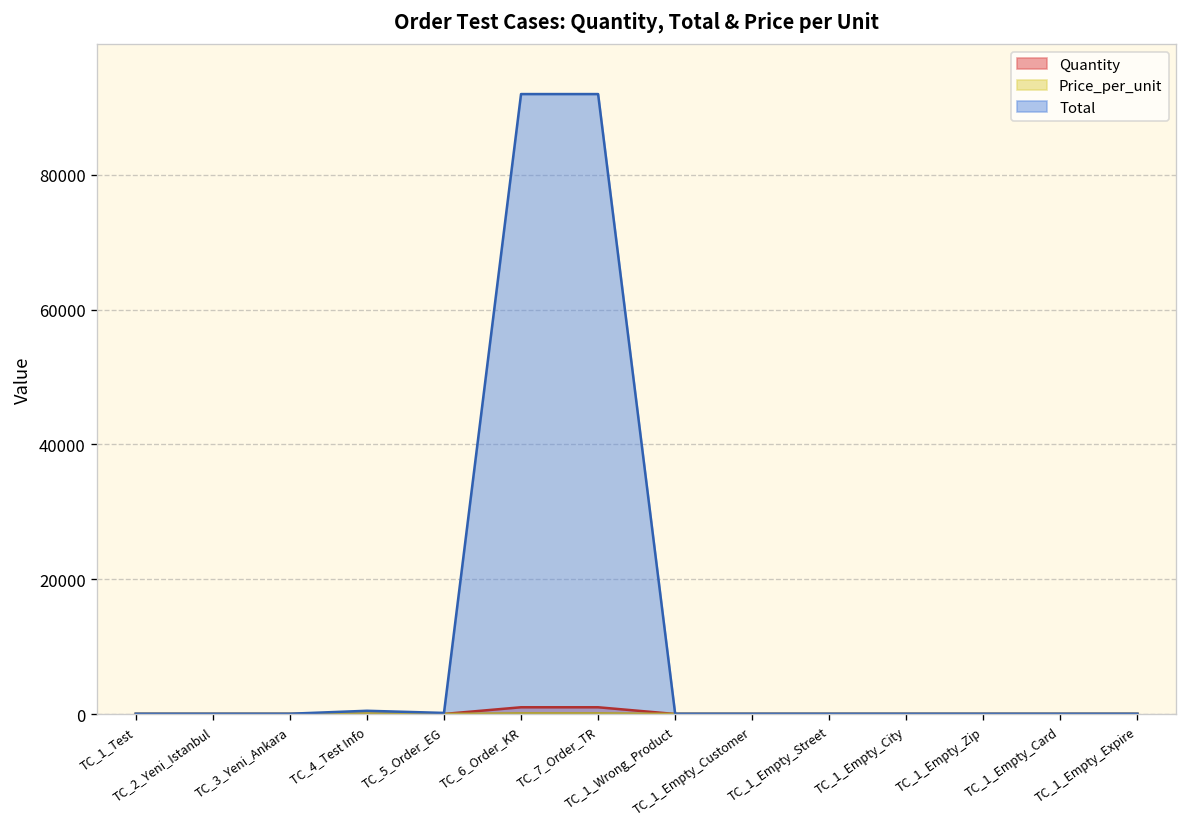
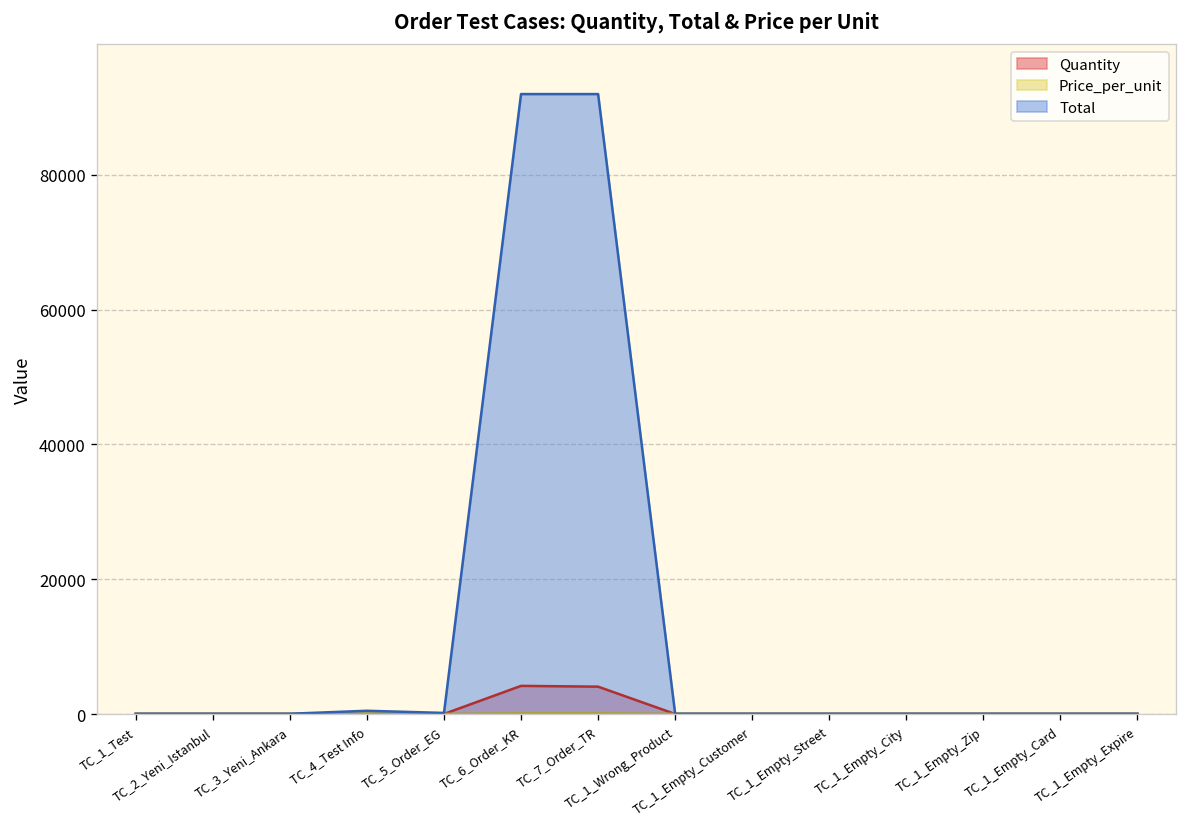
  {
    "Quantity": {
-     "TC_6_Order_KR": 1000,
-     "TC_7_Order_TR": 1000
+     "TC_6_Order_KR": 4000,
+     "TC_7_Order_TR": 4000
    },
    "Price_per_unit": {
      "TC_6_Order_KR": 0,
      "TC_7_Order_TR": 0
    },
    "Total": {
      "TC_6_Order_KR": 92000,
      "TC_7_Order_TR": 92000
    }
  }
